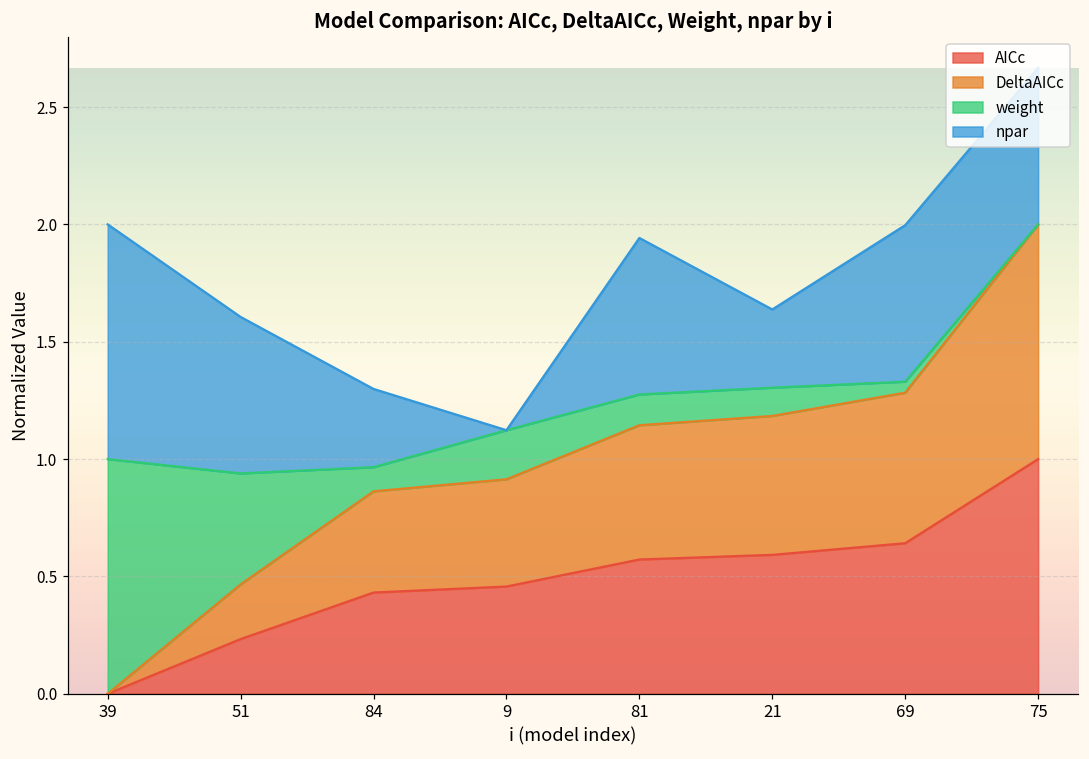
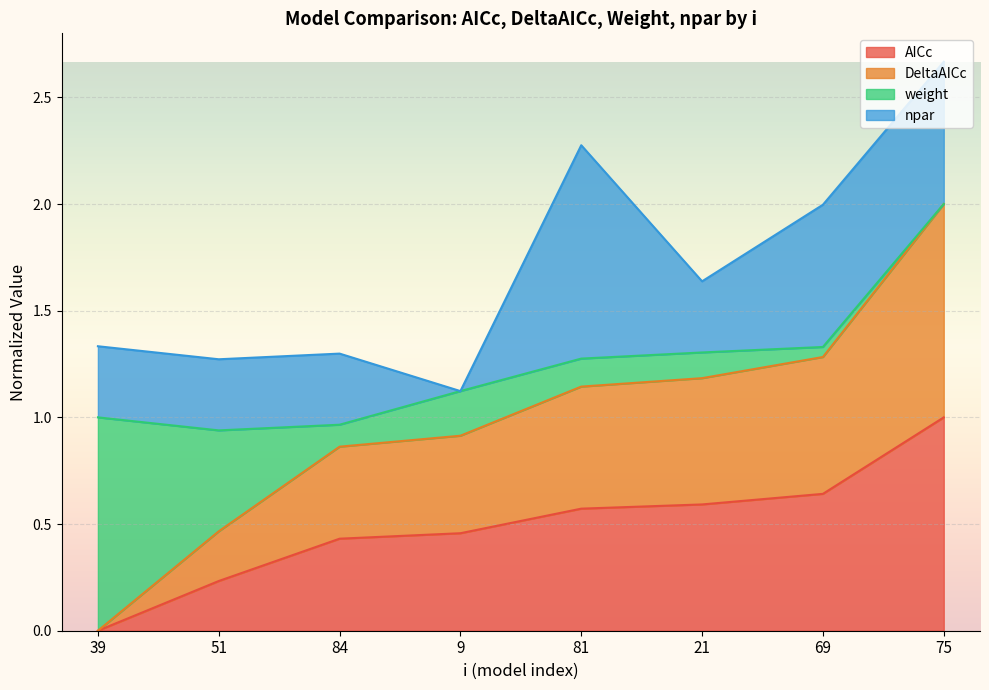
  {
    "weight": {
      "39": 1.00,
      "51": 0.47,
      "84": 0.10,
      "81": 0.13,
      "21": 0.12,
      "69": 0.05
    },
    "npar": {
-     "39": 1.00,
-     "51": 0.67,
+     "39": 0.33,
+     "51": 0.33,
      "84": 0.33,
-     "81": 0.67,
+     "81": 1.00,
      "21": 0.33,
      "69": 0.67
    }
  }
